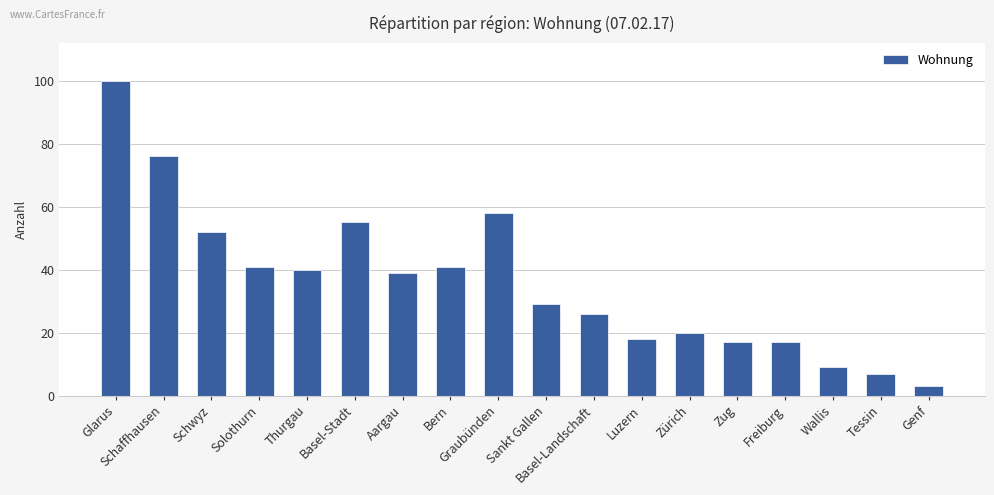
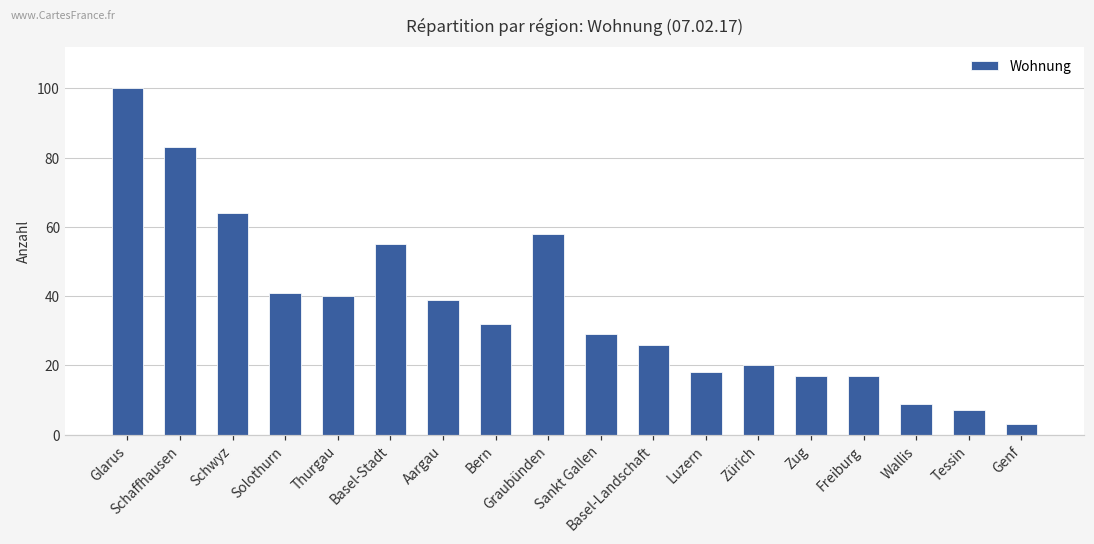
  {
    "Glarus": 100,
-   "Schaffhausen": 76,
-   "Schwyz": 52,
+   "Schaffhausen": 83,
+   "Schwyz": 64,
    "Solothurn": 41,
    "Thurgau": 40,
    "Basel-Stadt": 55,
    "Aargau": 39,
-   "Bern": 41,
+   "Bern": 32,
    "Graubünden": 58,
    "Sankt Gallen": 29,
    "Basel-Landschaft": 26,
    "Luzern": 18,
    "Zürich": 20,
    "Zug": 17,
    "Freiburg": 17,
    "Wallis": 9,
    "Tessin": 7,
    "Genf": 3
  }
